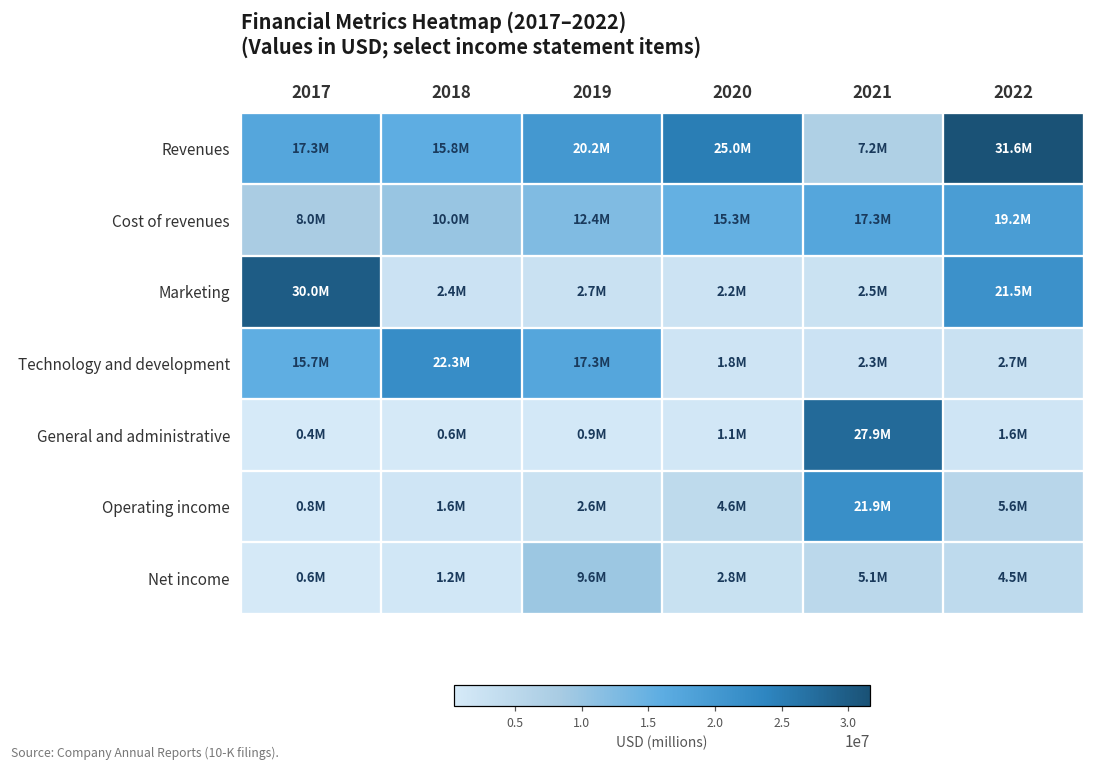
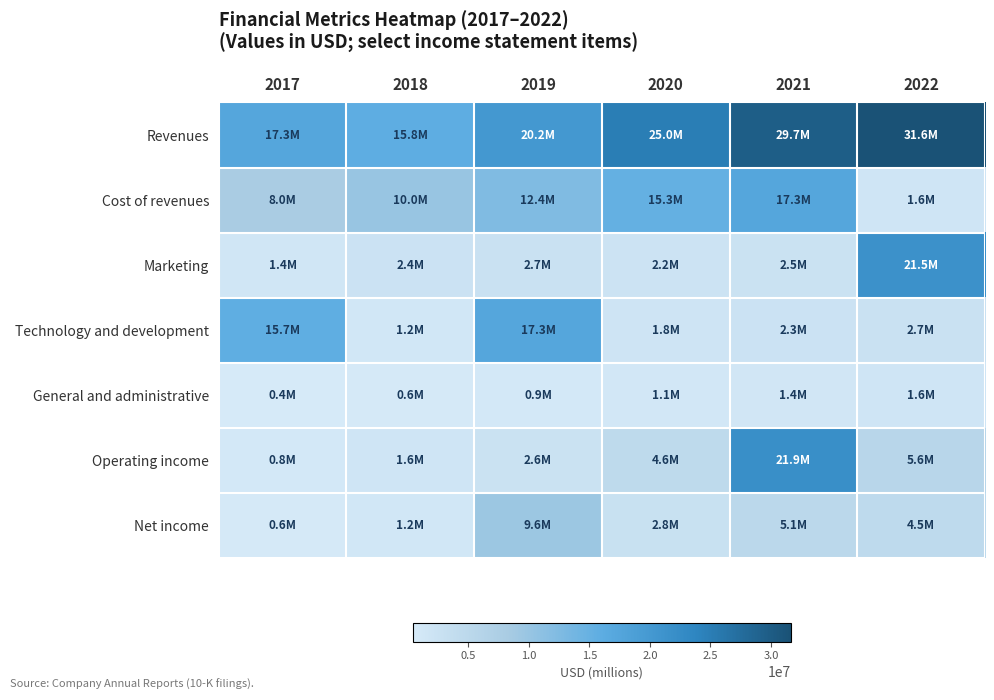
  {
    "Revenues": {
      "2017": "17.3M",
      "2018": "15.8M",
      "2019": "20.2M",
      "2020": "25.0M",
-     "2021": "7.2M",
+     "2021": "29.7M",
      "2022": "31.6M"
    },
    "Cost of revenues": {
      "2017": "8.0M",
      "2018": "10.0M",
      "2019": "12.4M",
      "2020": "15.3M",
      "2021": "17.3M",
-     "2022": "19.2M"
+     "2022": "1.6M"
    },
    "Marketing": {
-     "2017": "30.0M",
+     "2017": "1.4M",
      "2018": "2.4M",
      "2019": "2.7M",
      "2020": "2.2M",
      "2021": "2.5M",
      "2022": "21.5M"
    },
    "Technology and development": {
      "2017": "15.7M",
-     "2018": "22.3M",
+     "2018": "1.2M",
      "2019": "17.3M",
      "2020": "1.8M",
      "2021": "2.3M",
      "2022": "2.7M"
    },
    "General and administrative": {
      "2017": "0.4M",
      "2018": "0.6M",
      "2019": "0.9M",
      "2020": "1.1M",
-     "2021": "27.9M",
+     "2021": "1.4M",
      "2022": "1.6M"
    },
    "Operating income": {
      "2017": "0.8M",
      "2018": "1.6M",
      "2019": "2.6M",
      "2020": "4.6M",
      "2021": "21.9M",
      "2022": "5.6M"
    },
    "Net income": {
      "2017": "0.6M",
      "2018": "1.2M",
      "2019": "9.6M",
      "2020": "2.8M",
      "2021": "5.1M",
      "2022": "4.5M"
    }
  }
